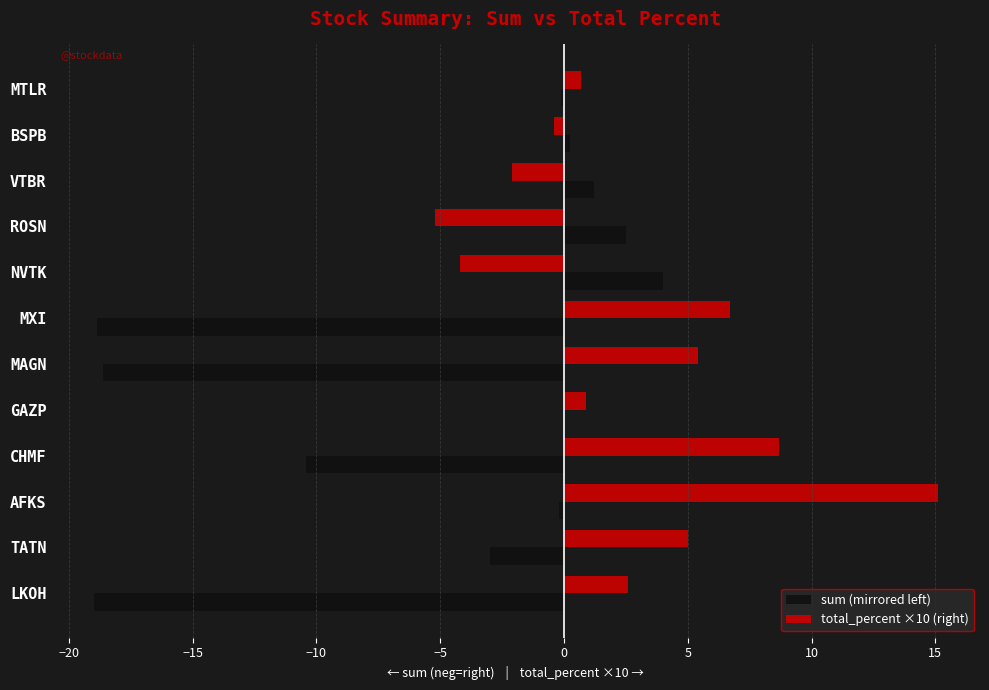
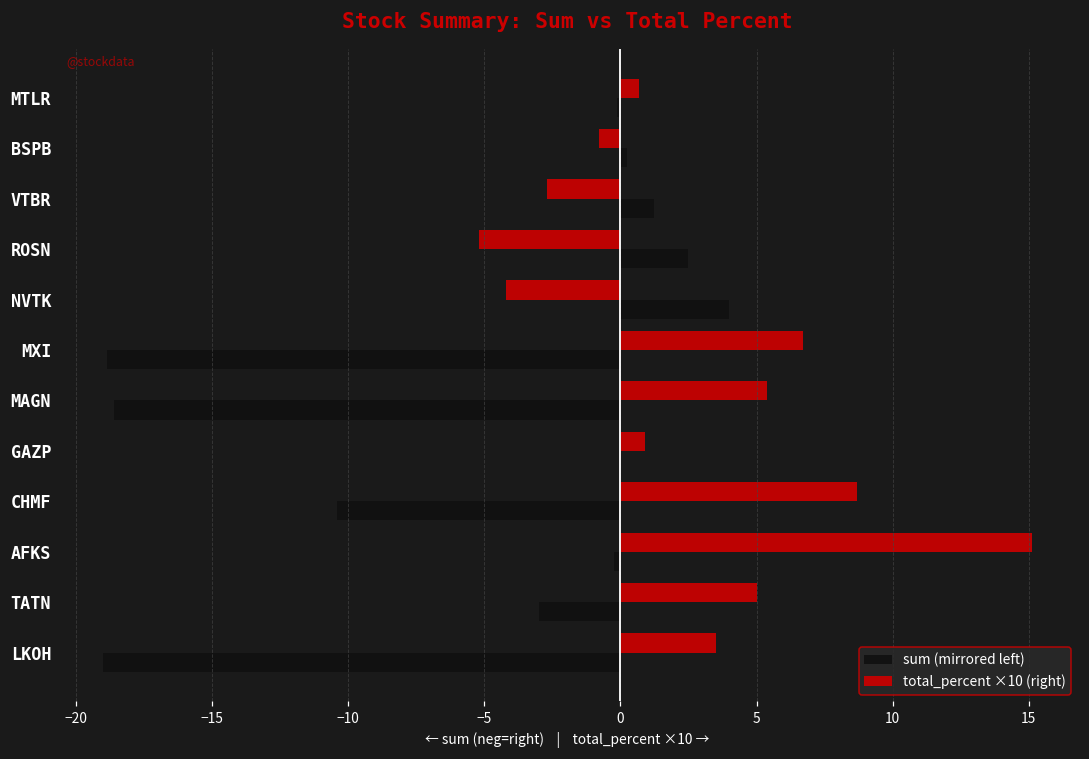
  {
    "sum (mirrored left)": {
      "MTLR": -0.1,
      "BSPB": 0.3,
      "VTBR": 1.2,
      "ROSN": 2.5,
      "NVTK": 4.0,
      "MXI": -18.9,
      "MAGN": -18.6,
      "CHMF": -10.4,
      "AFKS": -0.2,
      "TATN": -3.0,
      "LKOH": -19.0
    },
    "total_percent ×10 (right)": {
      "MTLR": 0.7,
-     "BSPB": -0.4,
-     "VTBR": -2.1,
+     "BSPB": -0.8,
+     "VTBR": -2.7,
      "ROSN": -5.2,
      "NVTK": -4.2,
      "MXI": 6.7,
      "MAGN": 5.4,
      "GAZP": 0.9,
      "CHMF": 8.7,
      "AFKS": 15.1,
      "TATN": 5.0,
-     "LKOH": 2.6
+     "LKOH": 3.5
    }
  }
